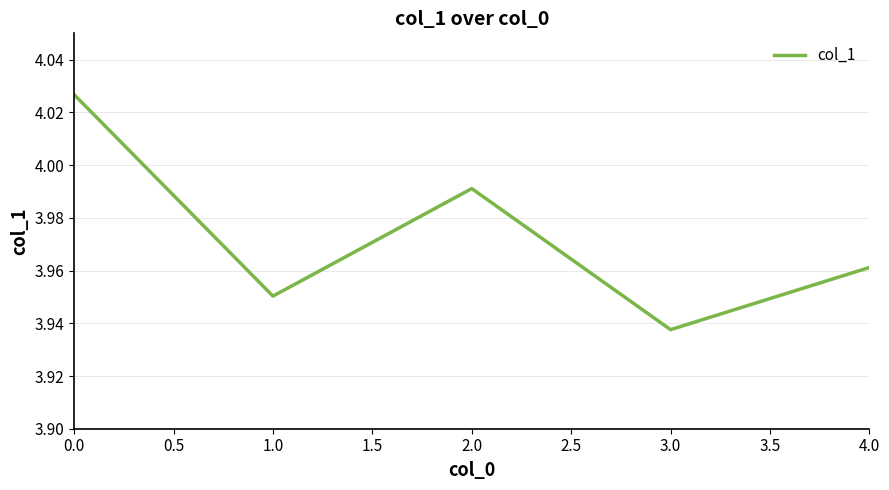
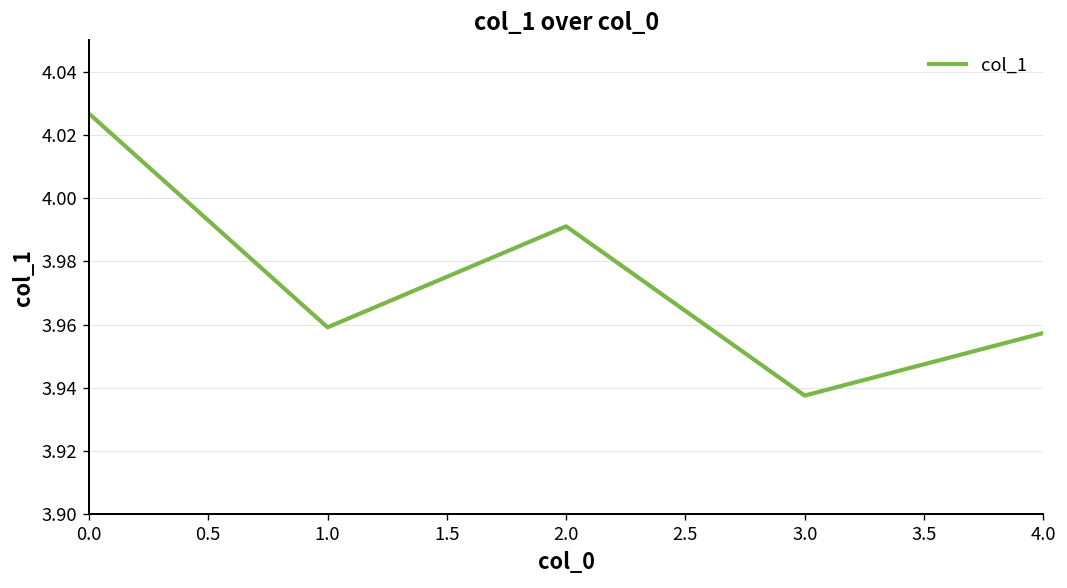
  {
    "0.0": 4.027,
-   "1.0": 3.950,
+   "1.0": 3.959,
    "2.0": 3.991,
    "3.0": 3.938,
-   "4.0": 3.961
+   "4.0": 3.957
  }
